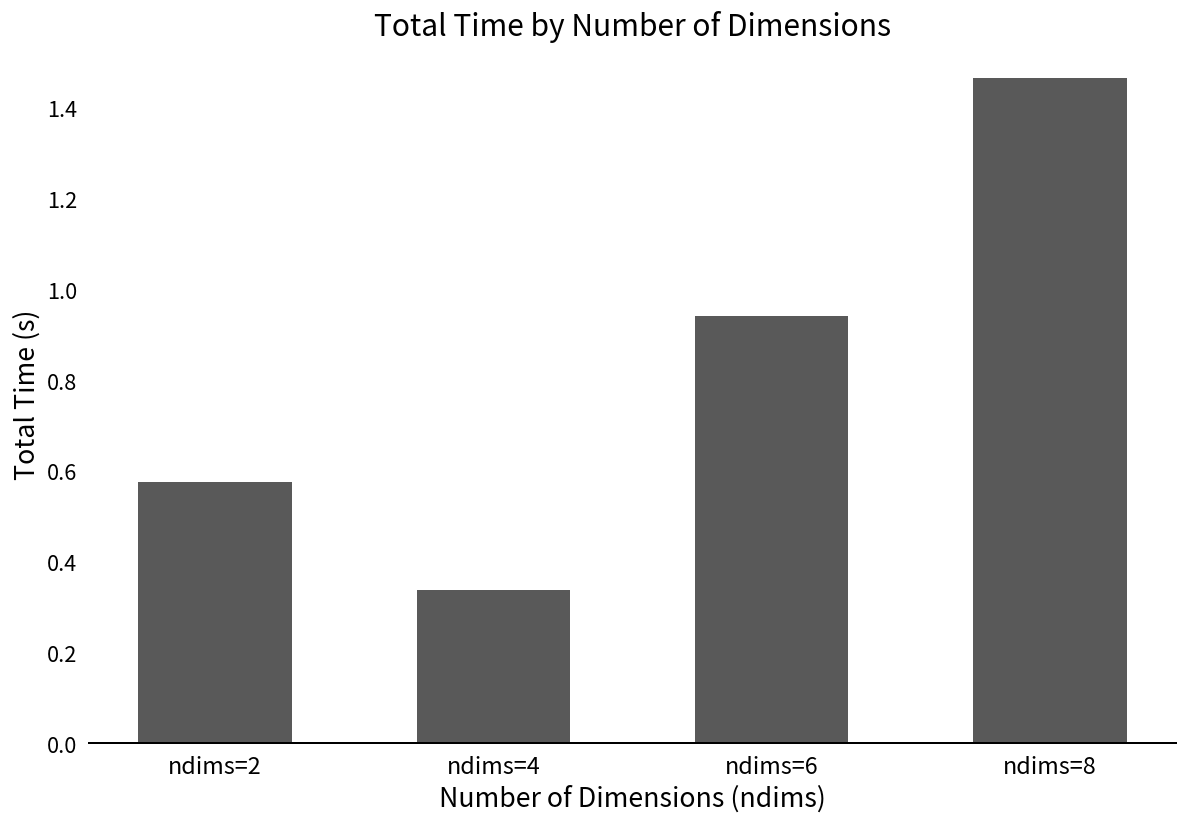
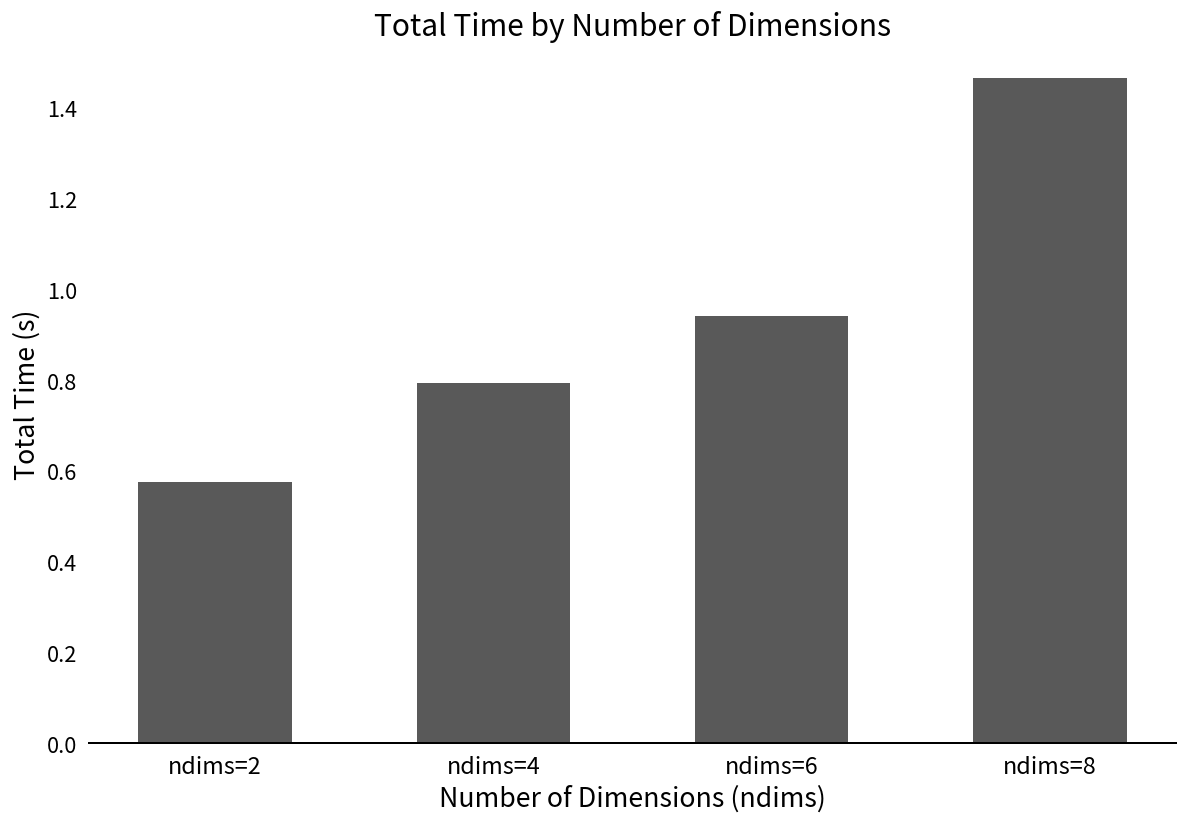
  {
    "ndims=2": 0.58,
-   "ndims=4": 0.34,
+   "ndims=4": 0.79,
    "ndims=6": 0.94,
    "ndims=8": 1.47
  }
